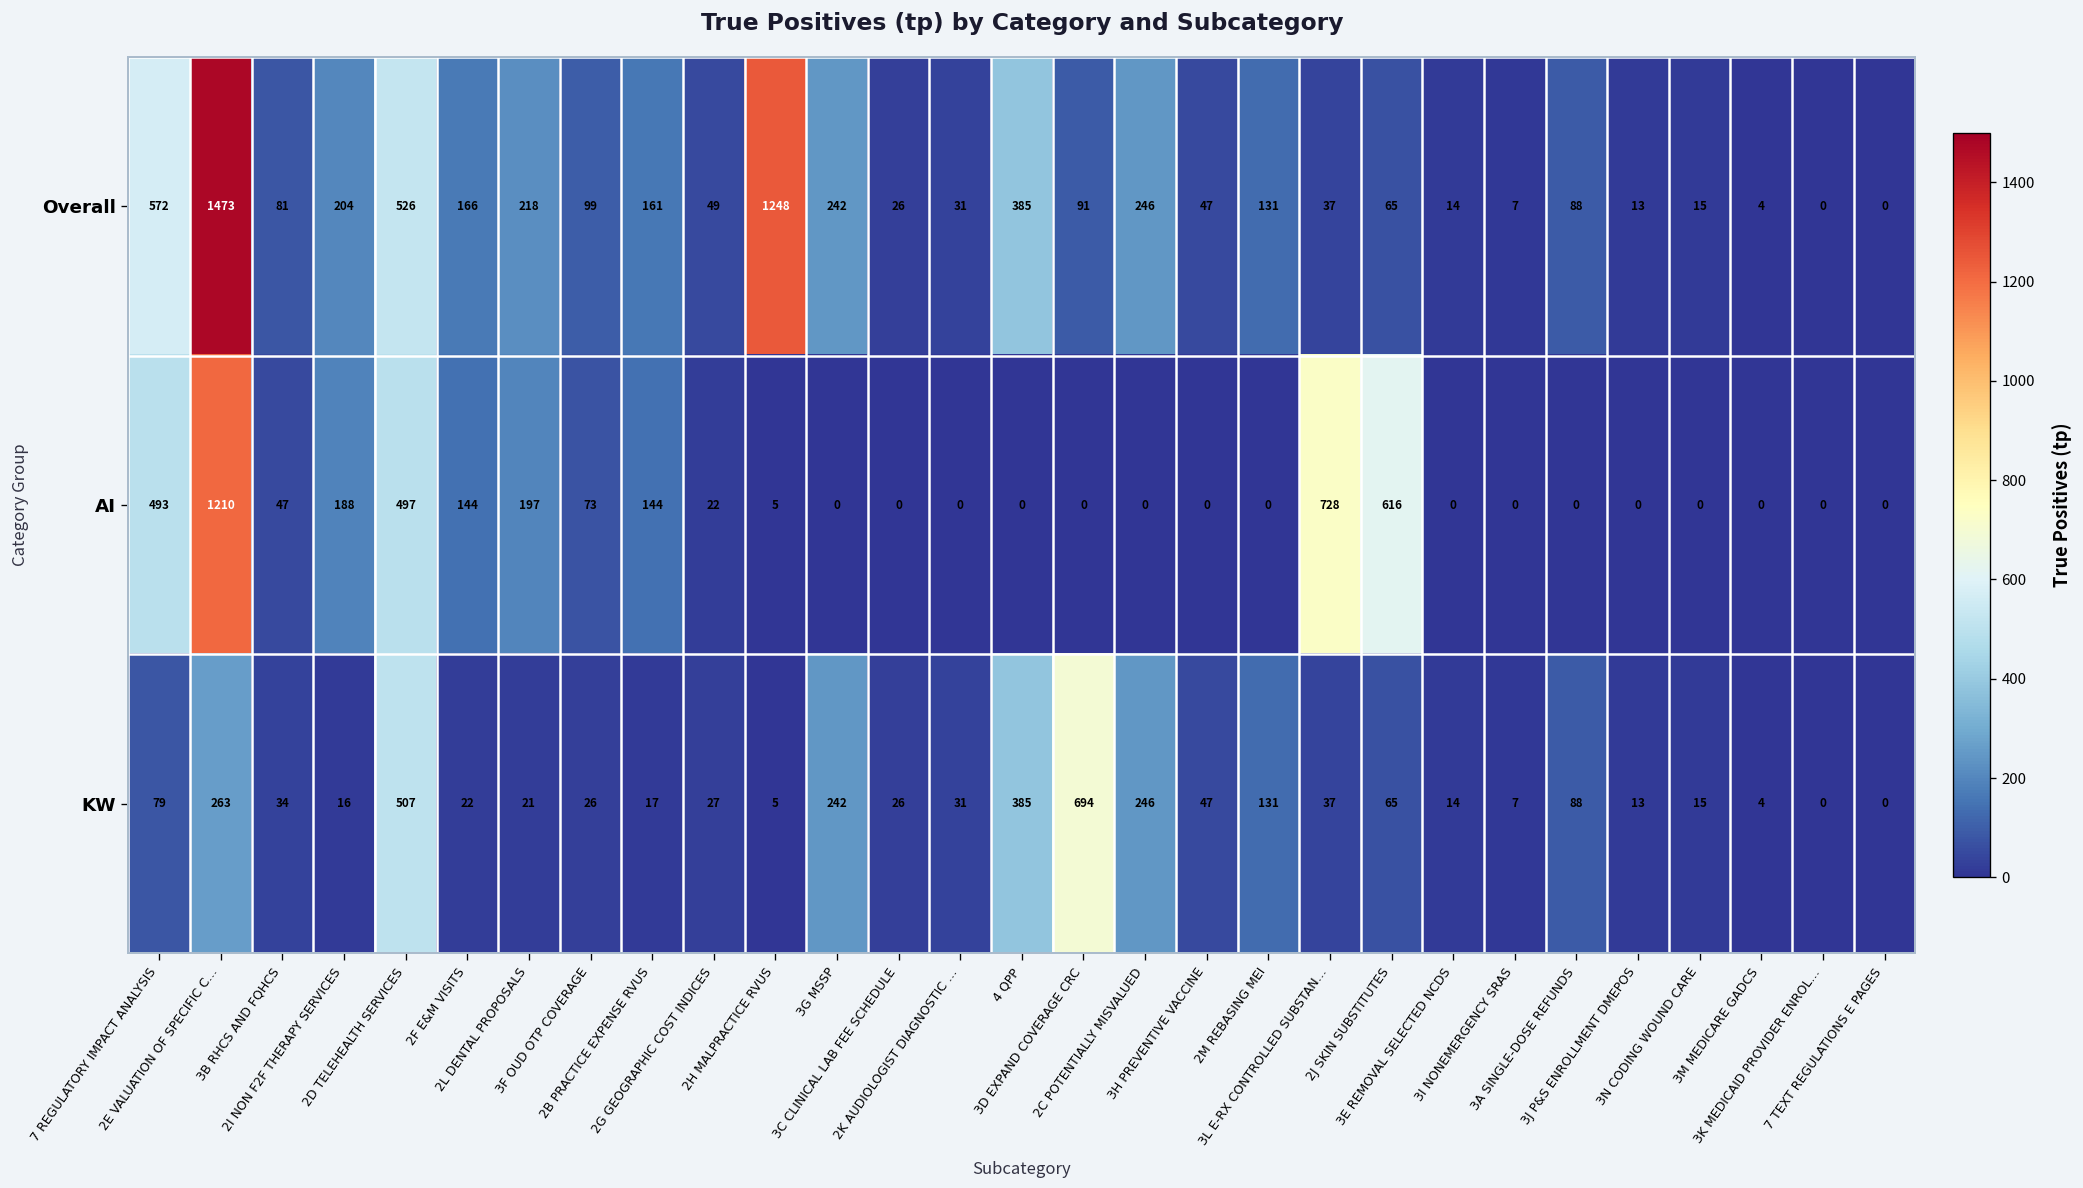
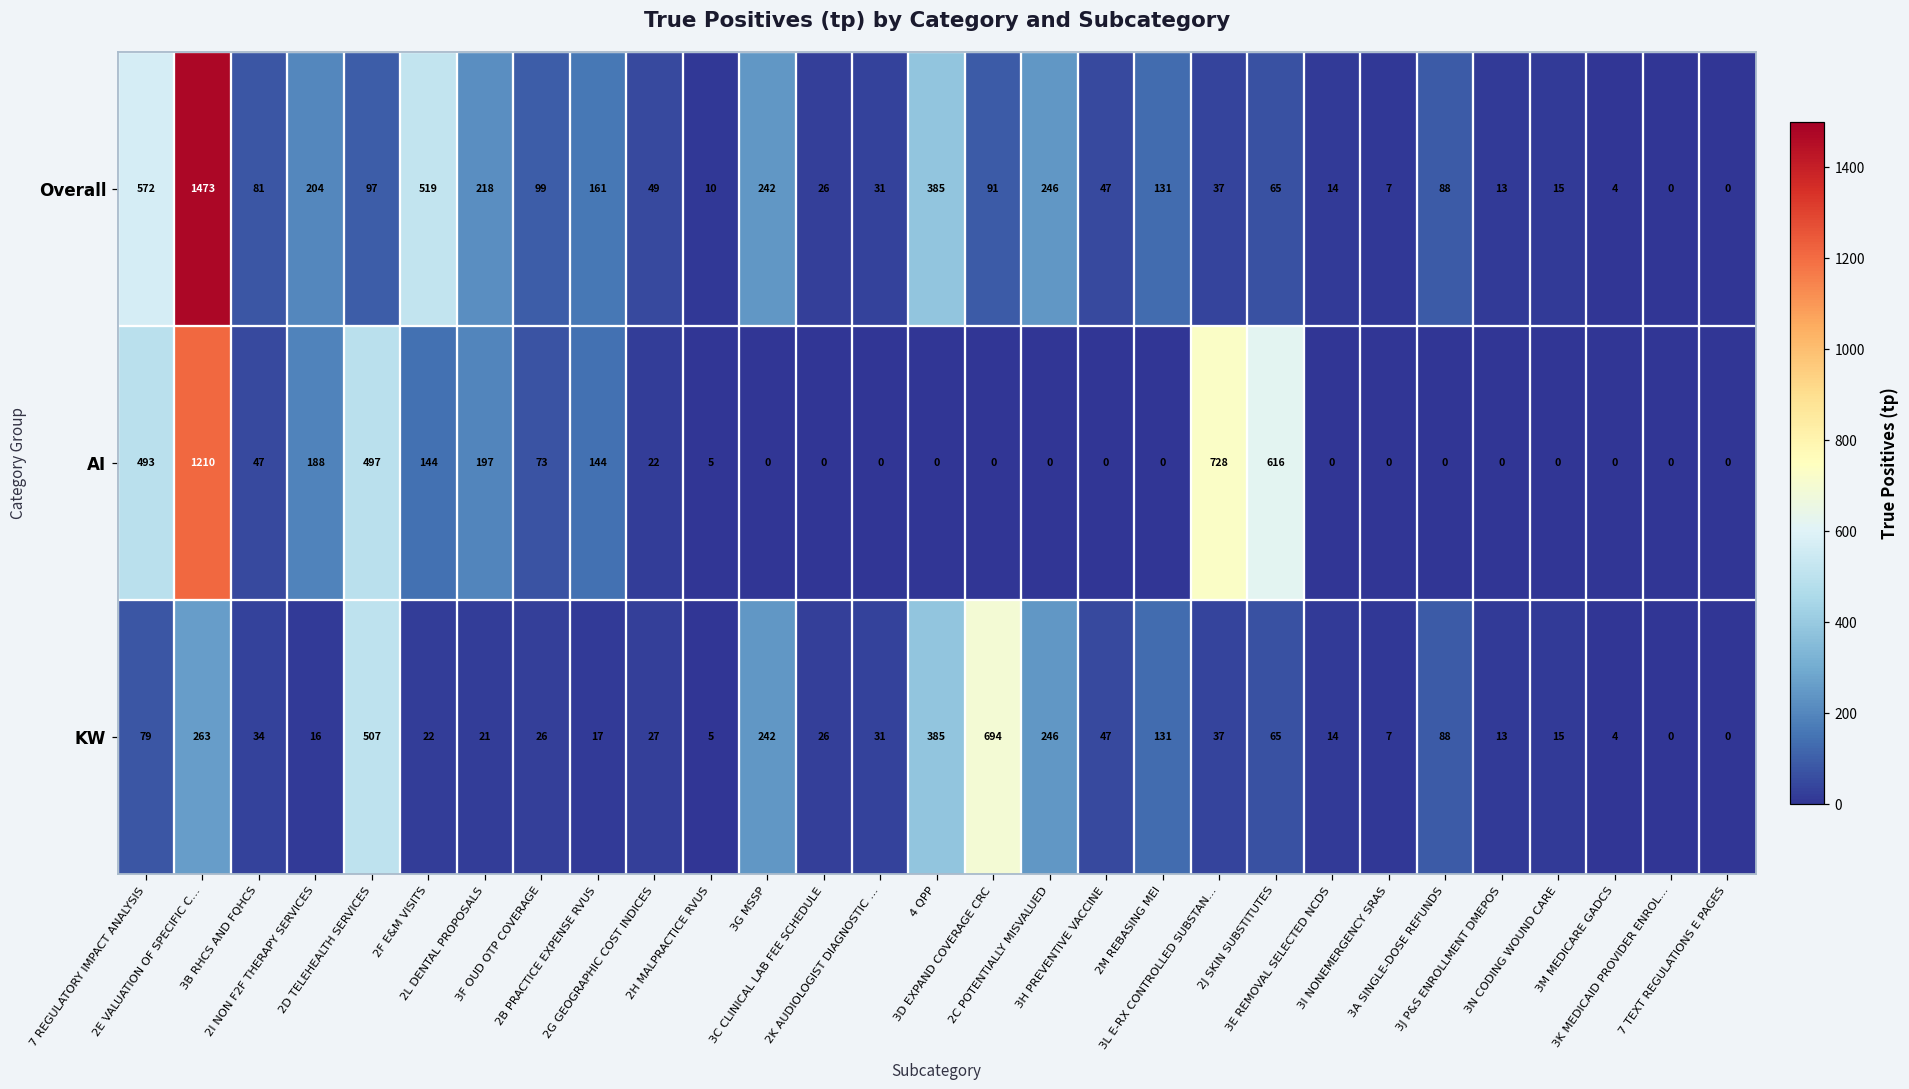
  {
    "Overall": {
      "7 REGULATORY IMPACT ANALYSIS": 572,
      "2E VALUATION OF SPECIFIC C…": 1473,
      "3B RHCS AND FQHCS": 81,
      "2I NON F2F THERAPY SERVICES": 204,
-     "2D TELEHEALTH SERVICES": 526,
-     "2F E&M VISITS": 166,
+     "2D TELEHEALTH SERVICES": 97,
+     "2F E&M VISITS": 519,
      "2L DENTAL PROPOSALS": 218,
      "3F OUD OTP COVERAGE": 99,
      "2B PRACTICE EXPENSE RVUS": 161,
      "2G GEOGRAPHIC COST INDICES": 49,
-     "2H MALPRACTICE RVUS": 1248,
+     "2H MALPRACTICE RVUS": 10,
      "3G MSSP": 242,
      "3C CLINICAL LAB FEE SCHEDULE": 26,
      "2K AUDIOLOGIST DIAGNOSTIC …": 31,
      "4 QPP": 385,
      "3D EXPAND COVERAGE CRC": 91,
      "2C POTENTIALLY MISVALUED": 246,
      "3H PREVENTIVE VACCINE": 47,
      "2M REBASING MEI": 131,
      "3L E-RX CONTROLLED SUBSTAN…": 37,
      "2J SKIN SUBSTITUTES": 65,
      "3E REMOVAL SELECTED NCDS": 14,
      "3I NONEMERGENCY SRAS": 7,
      "3A SINGLE-DOSE REFUNDS": 88,
      "3J P&S ENROLLMENT DMEPOS": 13,
      "3N CODING WOUND CARE": 15,
      "3M MEDICARE GADCS": 4,
      "3K MEDICAID PROVIDER ENROL…": 0,
      "7 TEXT REGULATIONS E PAGES": 0
    },
    "AI": {
      "7 REGULATORY IMPACT ANALYSIS": 493,
      "2E VALUATION OF SPECIFIC C…": 1210,
      "3B RHCS AND FQHCS": 47,
      "2I NON F2F THERAPY SERVICES": 188,
      "2D TELEHEALTH SERVICES": 497,
      "2F E&M VISITS": 144,
      "2L DENTAL PROPOSALS": 197,
      "3F OUD OTP COVERAGE": 73,
      "2B PRACTICE EXPENSE RVUS": 144,
      "2G GEOGRAPHIC COST INDICES": 22,
      "2H MALPRACTICE RVUS": 5,
      "3G MSSP": 0,
      "3C CLINICAL LAB FEE SCHEDULE": 0,
      "2K AUDIOLOGIST DIAGNOSTIC …": 0,
      "4 QPP": 0,
      "3D EXPAND COVERAGE CRC": 0,
      "2C POTENTIALLY MISVALUED": 0,
      "3H PREVENTIVE VACCINE": 0,
      "2M REBASING MEI": 0,
      "3L E-RX CONTROLLED SUBSTAN…": 728,
      "2J SKIN SUBSTITUTES": 616,
      "3E REMOVAL SELECTED NCDS": 0,
      "3I NONEMERGENCY SRAS": 0,
      "3A SINGLE-DOSE REFUNDS": 0,
      "3J P&S ENROLLMENT DMEPOS": 0,
      "3N CODING WOUND CARE": 0,
      "3M MEDICARE GADCS": 0,
      "3K MEDICAID PROVIDER ENROL…": 0,
      "7 TEXT REGULATIONS E PAGES": 0
    },
    "KW": {
      "7 REGULATORY IMPACT ANALYSIS": 79,
      "2E VALUATION OF SPECIFIC C…": 263,
      "3B RHCS AND FQHCS": 34,
      "2I NON F2F THERAPY SERVICES": 16,
      "2D TELEHEALTH SERVICES": 507,
      "2F E&M VISITS": 22,
      "2L DENTAL PROPOSALS": 21,
      "3F OUD OTP COVERAGE": 26,
      "2B PRACTICE EXPENSE RVUS": 17,
      "2G GEOGRAPHIC COST INDICES": 27,
      "2H MALPRACTICE RVUS": 5,
      "3G MSSP": 242,
      "3C CLINICAL LAB FEE SCHEDULE": 26,
      "2K AUDIOLOGIST DIAGNOSTIC …": 31,
      "4 QPP": 385,
      "3D EXPAND COVERAGE CRC": 694,
      "2C POTENTIALLY MISVALUED": 246,
      "3H PREVENTIVE VACCINE": 47,
      "2M REBASING MEI": 131,
      "3L E-RX CONTROLLED SUBSTAN…": 37,
      "2J SKIN SUBSTITUTES": 65,
      "3E REMOVAL SELECTED NCDS": 14,
      "3I NONEMERGENCY SRAS": 7,
      "3A SINGLE-DOSE REFUNDS": 88,
      "3J P&S ENROLLMENT DMEPOS": 13,
      "3N CODING WOUND CARE": 15,
      "3M MEDICARE GADCS": 4,
      "3K MEDICAID PROVIDER ENROL…": 0,
      "7 TEXT REGULATIONS E PAGES": 0
    }
  }
